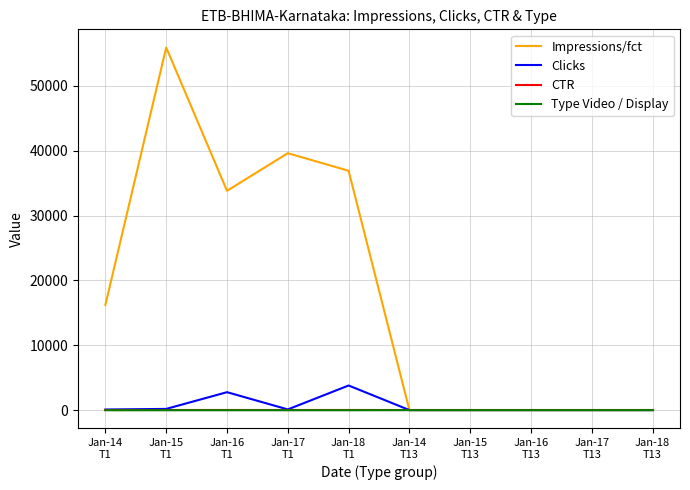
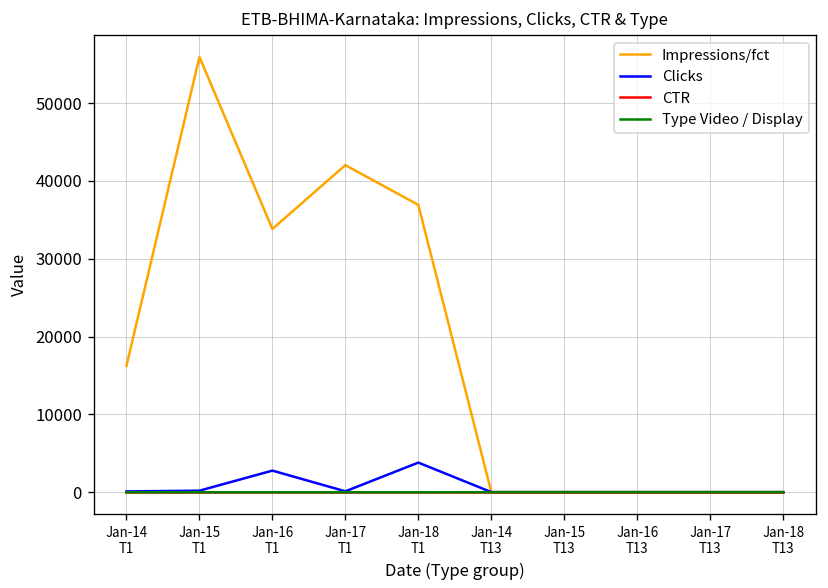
  {
    "Impressions/fct": {
      "Jan-14 T1": 16000,
      "Jan-15 T1": 56000,
      "Jan-16 T1": 34000,
-     "Jan-17 T1": 40000,
+     "Jan-17 T1": 42000,
      "Jan-18 T1": 37000
    },
    "Clicks": {
      "Jan-16 T1": 3000,
      "Jan-18 T1": 4000
    },
    "Type Video / Display": {
      "Jan-16 T1": 0,
      "Jan-18 T1": 0
    }
  }
